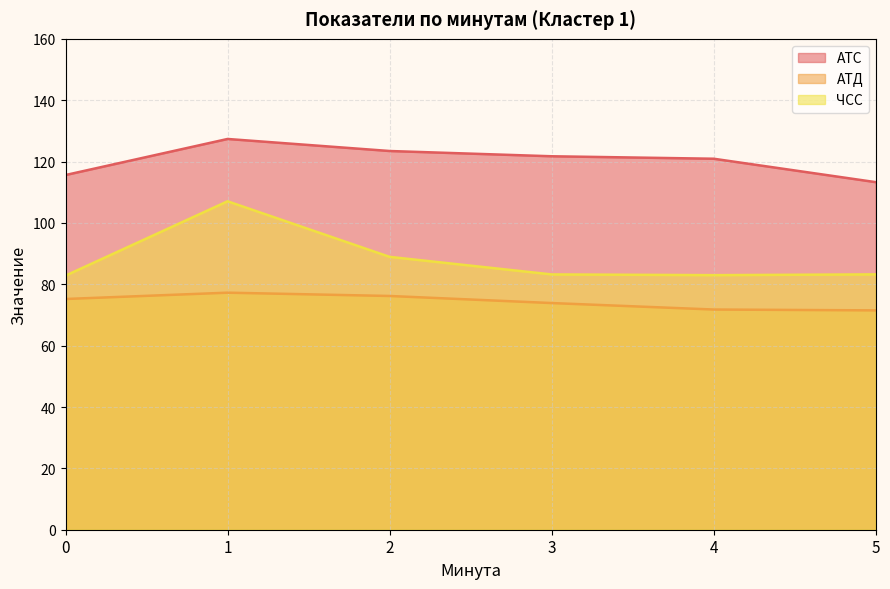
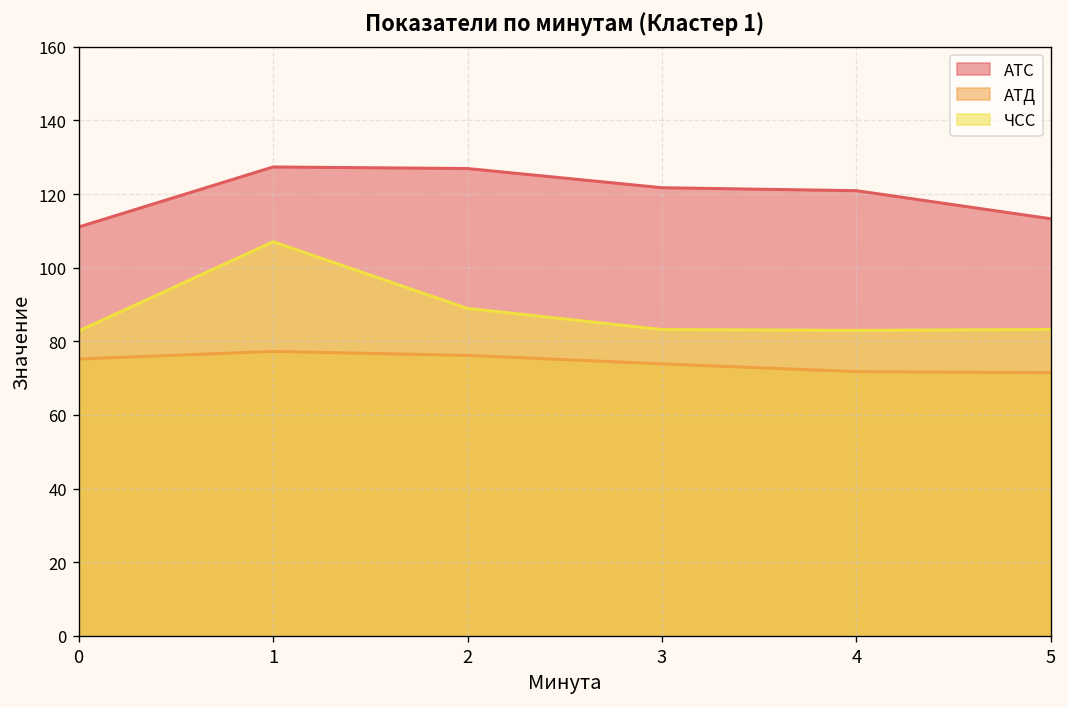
  {
    "АТС": {
-     "0": 116,
+     "0": 111,
      "1": 127,
-     "2": 123,
+     "2": 127,
      "3": 122,
      "4": 121,
      "5": 113
    }
  }
